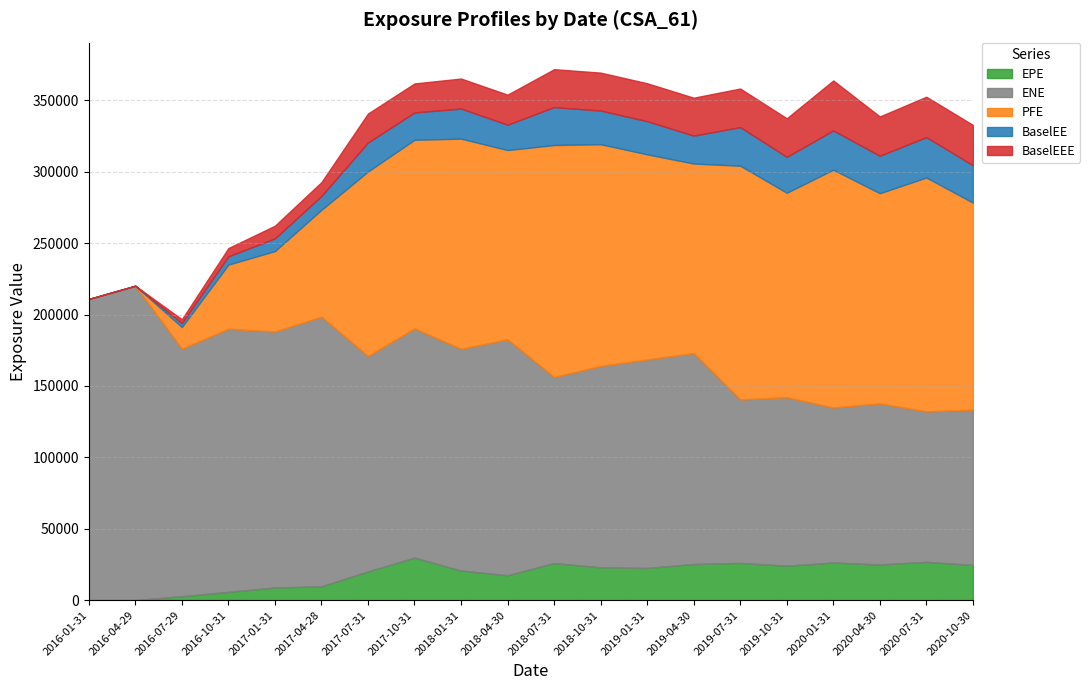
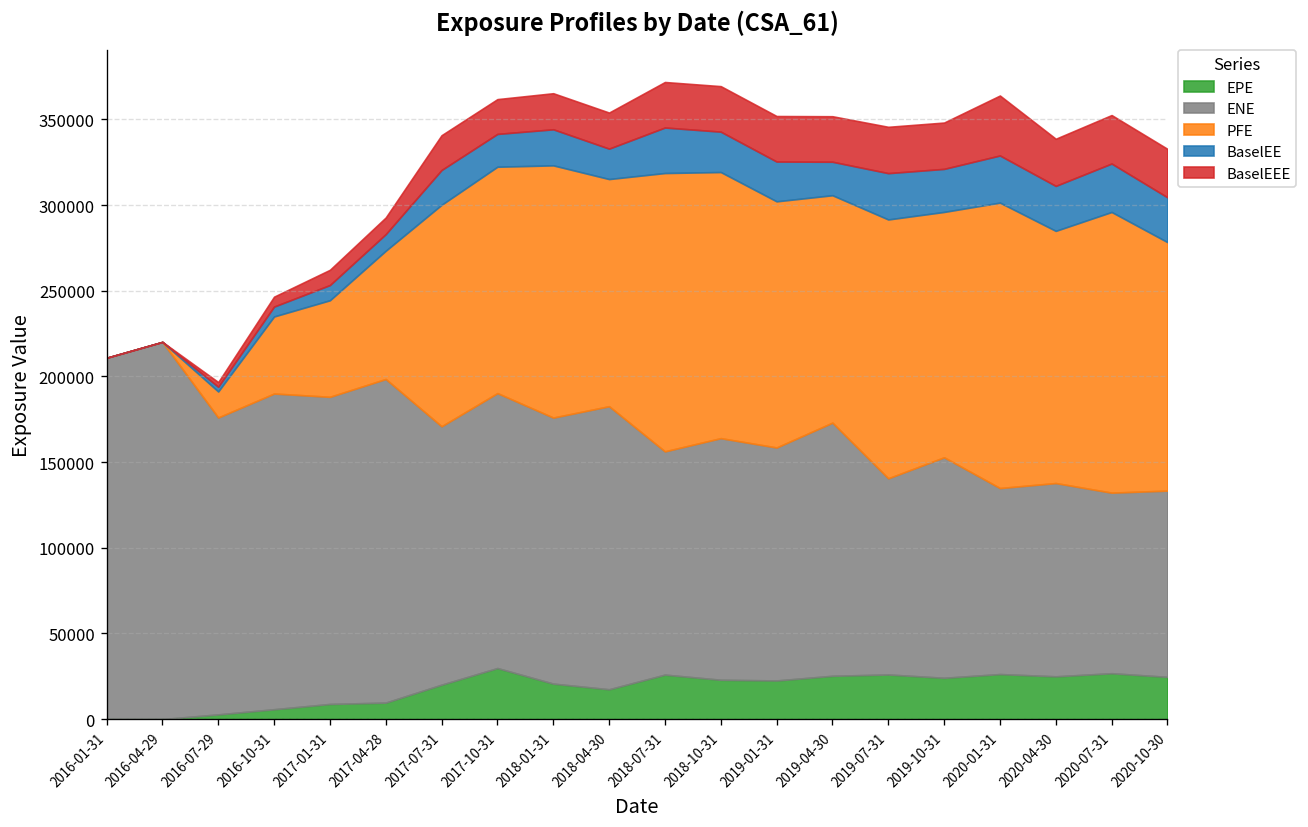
  {
    "EPE": {
      "2016-01-31": 0,
      "2016-07-29": 3000,
      "2016-10-31": 6000,
      "2017-01-31": 9000,
      "2017-04-28": 10000,
      "2017-07-31": 20000,
      "2017-10-31": 30000,
      "2018-01-31": 21000,
      "2018-04-30": 17000,
      "2018-07-31": 26000,
      "2018-10-31": 23000,
      "2019-01-31": 23000,
      "2019-04-30": 25000,
      "2019-07-31": 26000,
      "2019-10-31": 24000,
      "2020-01-31": 26000,
      "2020-04-30": 25000,
      "2020-07-31": 27000,
      "2020-10-30": 25000
    },
    "ENE": {
      "2016-07-29": 173000,
      "2016-10-31": 184000,
      "2017-01-31": 179000,
      "2017-04-28": 189000,
      "2017-07-31": 151000,
      "2017-10-31": 160000,
      "2018-01-31": 155000,
      "2018-04-30": 165000,
      "2018-07-31": 130000,
      "2018-10-31": 141000,
-     "2019-01-31": 146000,
+     "2019-01-31": 136000,
      "2019-04-30": 148000,
      "2019-07-31": 115000,
-     "2019-10-31": 118000,
+     "2019-10-31": 129000,
      "2020-01-31": 109000,
      "2020-04-30": 113000,
      "2020-07-31": 105000,
      "2020-10-30": 109000
    },
    "PFE": {
      "2016-07-29": 15000,
      "2016-10-31": 45000,
      "2017-01-31": 56000,
      "2017-04-28": 75000,
      "2017-07-31": 129000,
      "2017-10-31": 132000,
      "2018-01-31": 147000,
      "2018-04-30": 133000,
      "2018-07-31": 162000,
      "2018-10-31": 155000,
      "2019-01-31": 144000,
      "2019-04-30": 133000,
-     "2019-07-31": 164000,
+     "2019-07-31": 151000,
      "2019-10-31": 143000,
      "2020-01-31": 167000,
      "2020-04-30": 147000,
      "2020-07-31": 164000,
      "2020-10-30": 145000
    },
    "BaselEE": {
      "2016-07-29": 3000,
      "2016-10-31": 6000,
      "2017-01-31": 9000,
      "2017-04-28": 10000,
      "2017-07-31": 20000,
      "2017-10-31": 19000,
      "2018-01-31": 21000,
      "2018-04-30": 18000,
      "2018-07-31": 27000,
      "2018-10-31": 24000,
      "2019-01-31": 23000,
      "2019-04-30": 20000,
      "2019-07-31": 27000,
      "2019-10-31": 25000,
      "2020-01-31": 28000,
      "2020-04-30": 26000,
      "2020-07-31": 28000,
      "2020-10-30": 26000
    },
    "BaselEEE": {
      "2016-07-29": 3000,
      "2016-10-31": 6000,
      "2017-01-31": 9000,
      "2017-04-28": 10000,
      "2017-07-31": 20000,
      "2017-10-31": 20000,
      "2018-01-31": 21000,
      "2018-04-30": 21000,
      "2018-07-31": 27000,
      "2018-10-31": 27000,
      "2019-01-31": 27000,
      "2019-04-30": 27000,
      "2019-07-31": 27000,
      "2019-10-31": 27000,
      "2020-01-31": 35000,
      "2020-04-30": 28000,
      "2020-07-31": 28000,
      "2020-10-30": 28000
    }
  }
